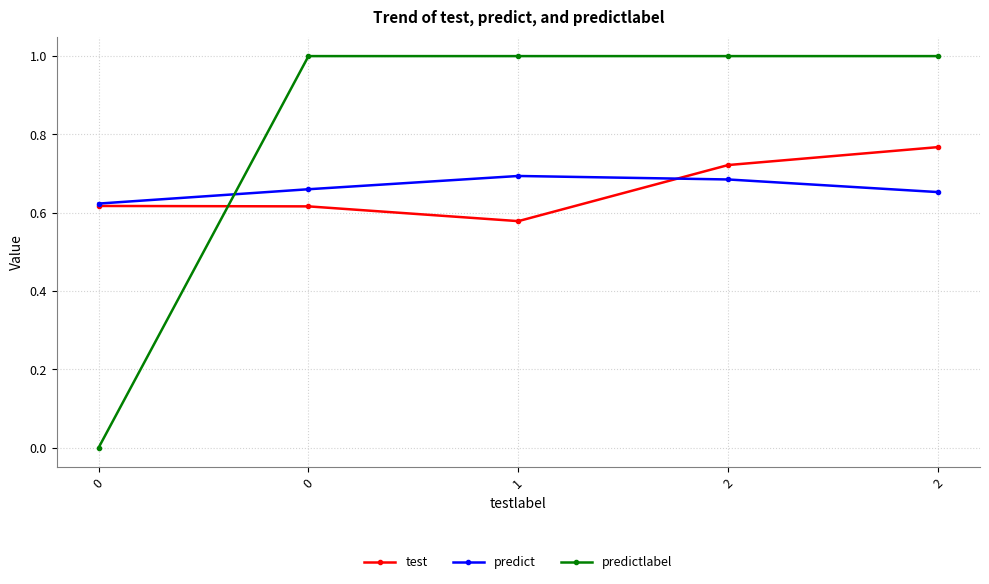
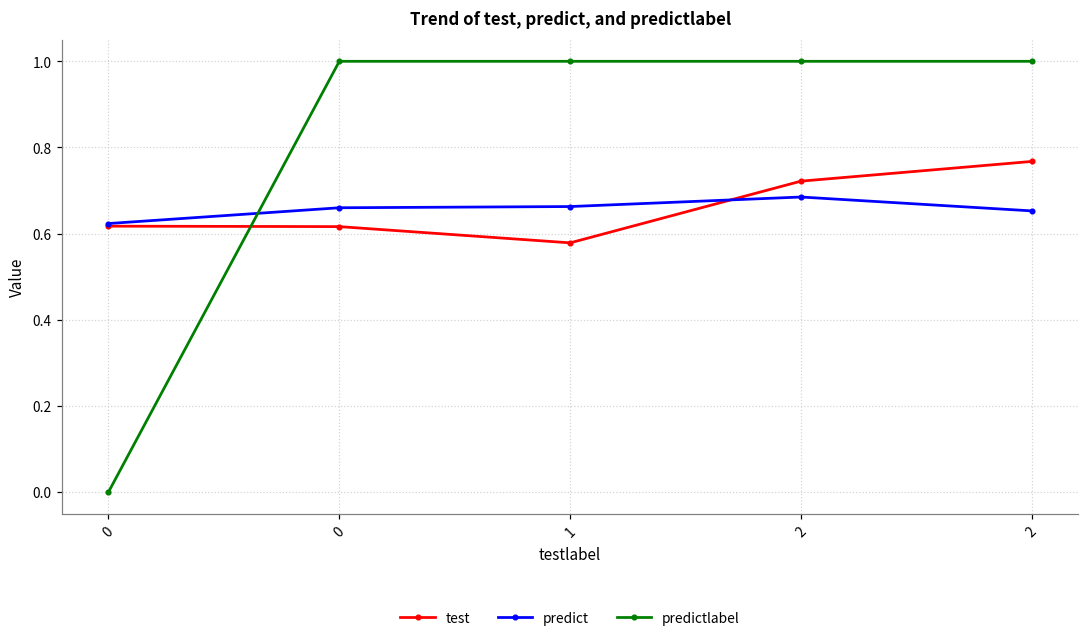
  {
    "test": {
      "1": 0.58
    },
    "predict": {
-     "1": 0.69
+     "1": 0.66
    },
    "predictlabel": {
      "1": 1.00
    }
  }
